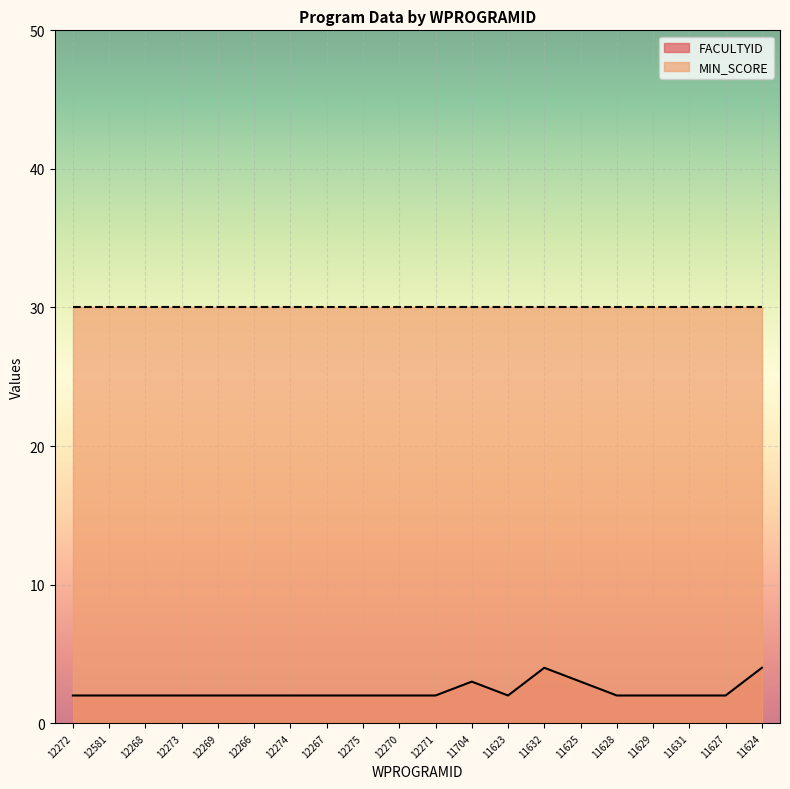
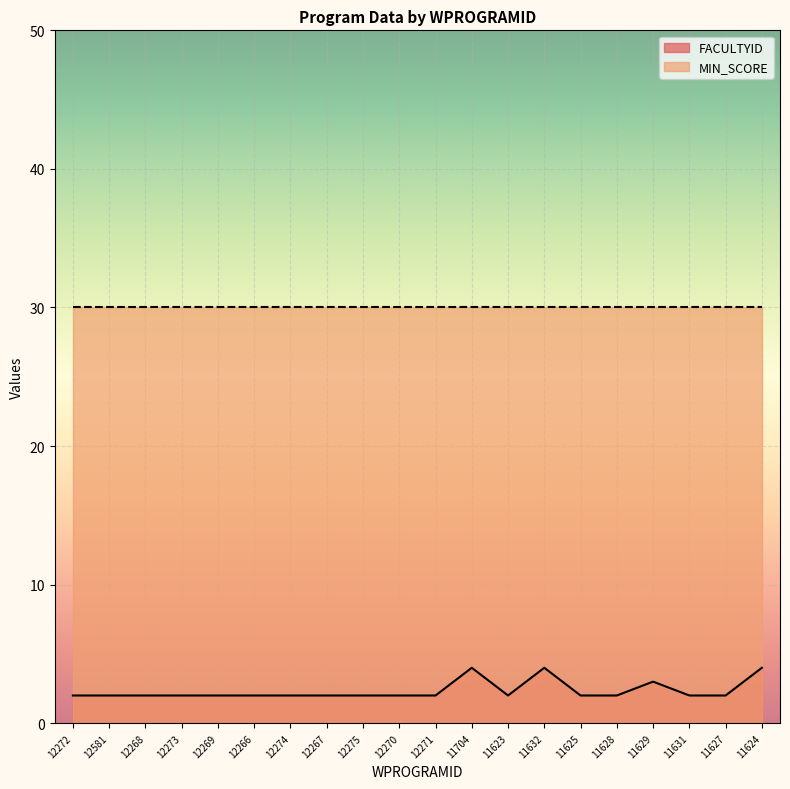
  {
    "FACULTYID": {
      "12272": 2,
      "12581": 2,
      "12268": 2,
      "12273": 2,
      "12269": 2,
      "12266": 2,
      "12274": 2,
      "12267": 2,
      "12275": 2,
      "12270": 2,
      "12271": 2,
-     "11704": 3,
+     "11704": 4,
      "11623": 2,
      "11632": 4,
-     "11625": 3,
+     "11625": 2,
      "11628": 2,
-     "11629": 2,
+     "11629": 3,
      "11631": 2,
      "11627": 2,
      "11624": 4
    },
    "MIN_SCORE": {
      "12272": 30,
      "12581": 30,
      "12268": 30,
      "12273": 30,
      "12269": 30,
      "12266": 30,
      "12274": 30,
      "12267": 30,
      "12275": 30,
      "12270": 30,
      "12271": 30,
      "11704": 30,
      "11623": 30,
      "11632": 30,
      "11625": 30,
      "11628": 30,
      "11629": 30,
      "11631": 30,
      "11627": 30,
      "11624": 30
    }
  }
